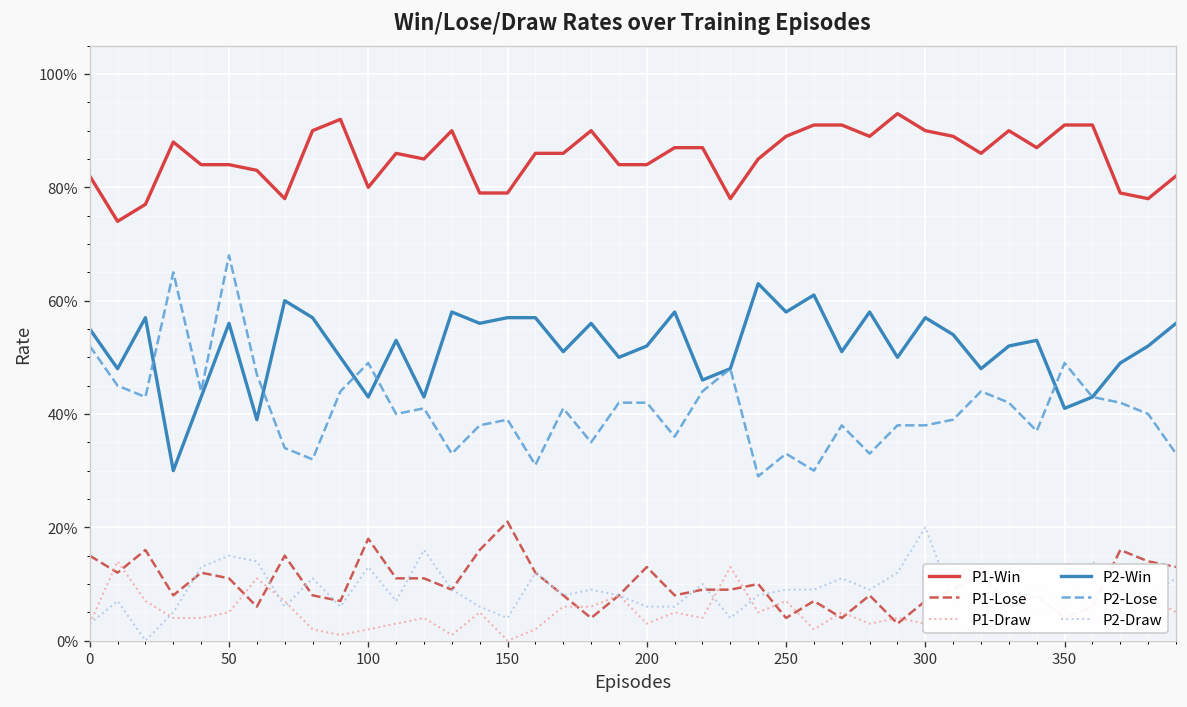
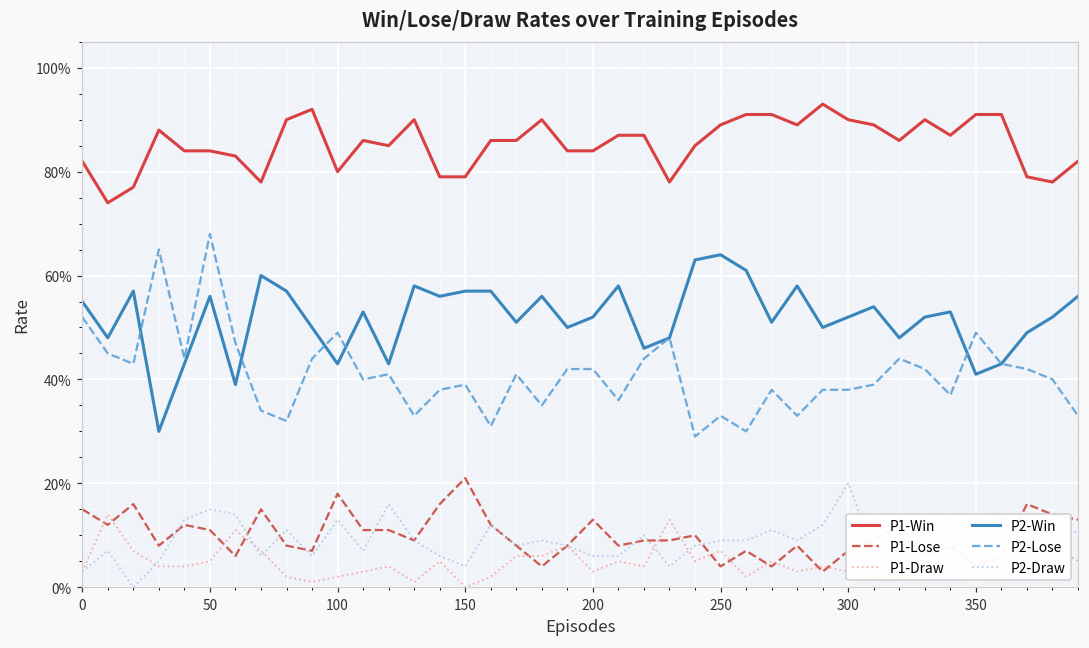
  {
    "P1-Draw": {
      "50": "5%",
      "100": "2%",
      "150": "0%",
      "200": "3%",
      "250": "7%"
    },
    "P2-Win": {
      "0": "55%",
      "50": "56%",
      "100": "43%",
      "150": "57%",
      "200": "52%",
-     "250": "58%",
-     "300": "57%",
+     "250": "64%",
+     "300": "52%",
      "350": "41%"
    },
    "P2-Lose": {
      "0": "52%",
      "50": "68%",
      "100": "49%",
      "150": "39%",
      "200": "42%",
      "250": "33%",
      "300": "38%",
      "350": "49%"
    },
    "P2-Draw": {
      "50": "15%",
      "100": "13%",
      "150": "4%",
      "200": "6%",
      "250": "9%",
      "300": "20%"
    }
  }
